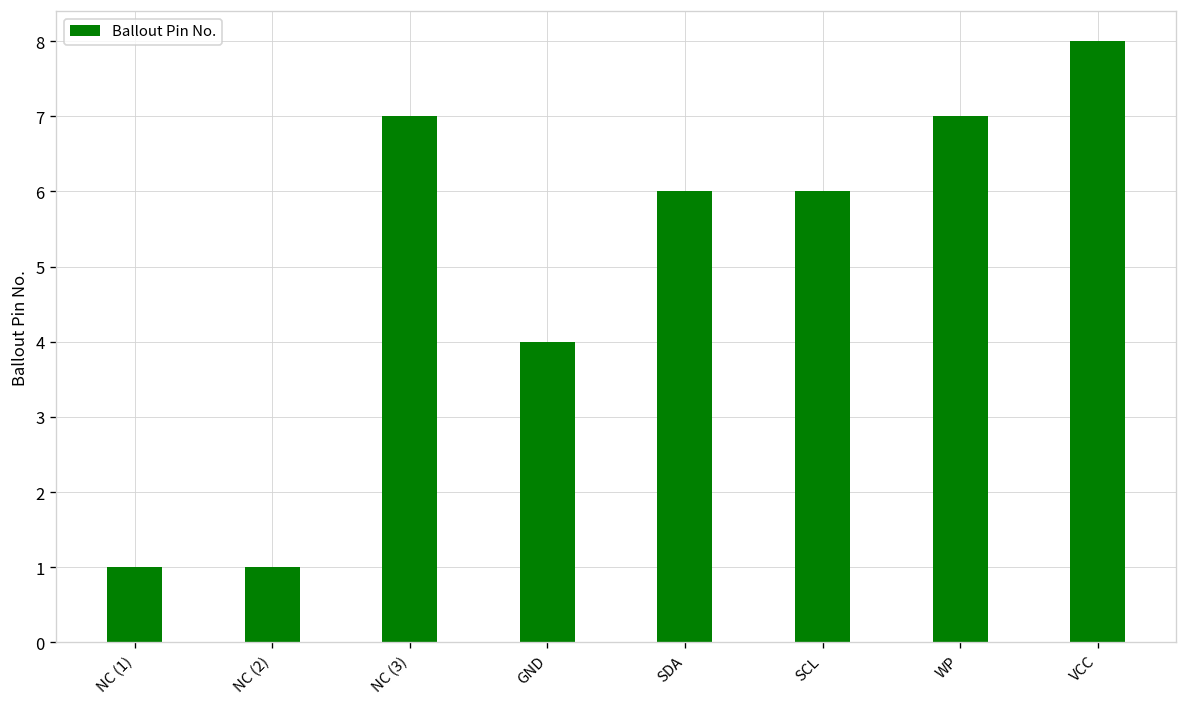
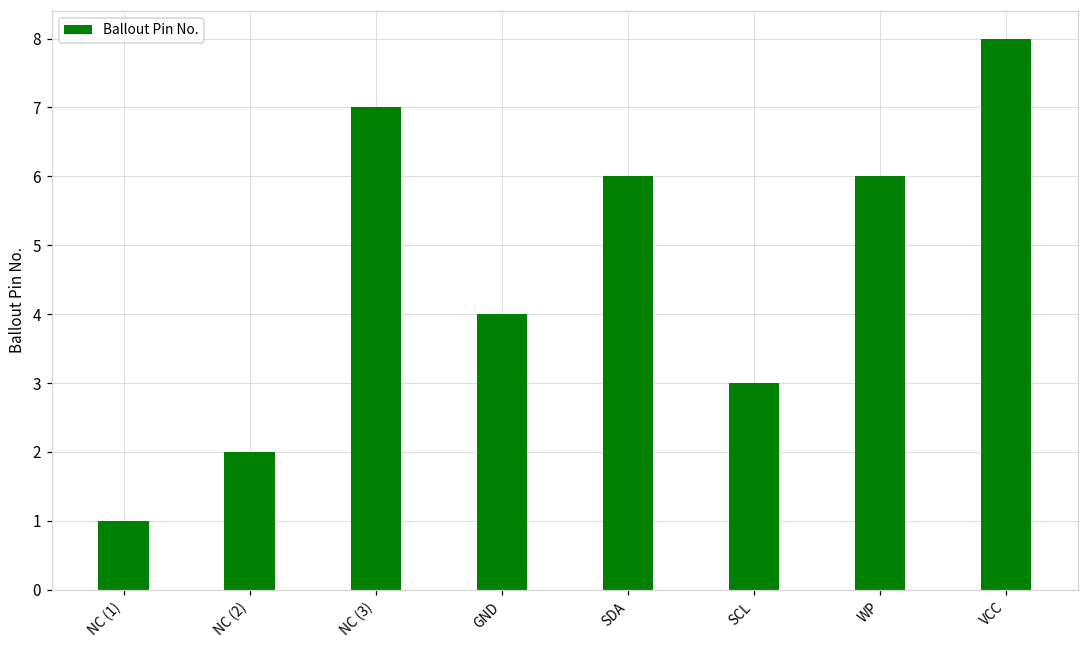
  {
    "NC (1)": 1,
-   "NC (2)": 1,
+   "NC (2)": 2,
    "NC (3)": 7,
    "GND": 4,
    "SDA": 6,
-   "SCL": 6,
-   "WP": 7,
+   "SCL": 3,
+   "WP": 6,
    "VCC": 8
  }
